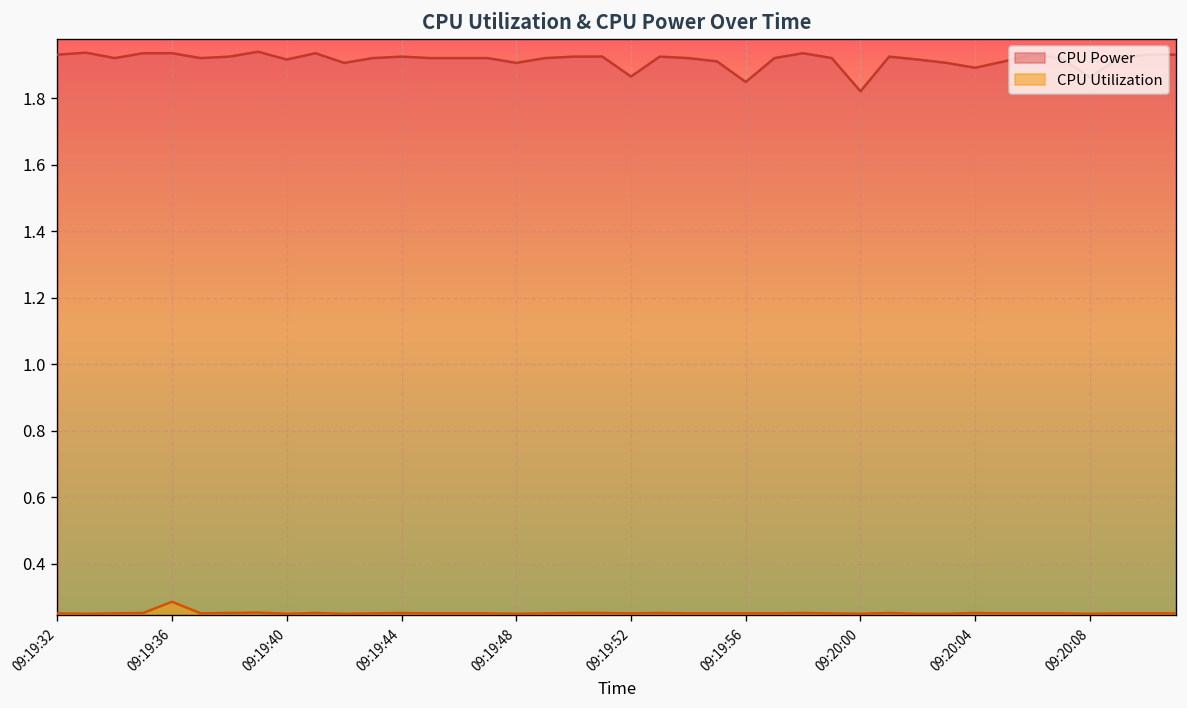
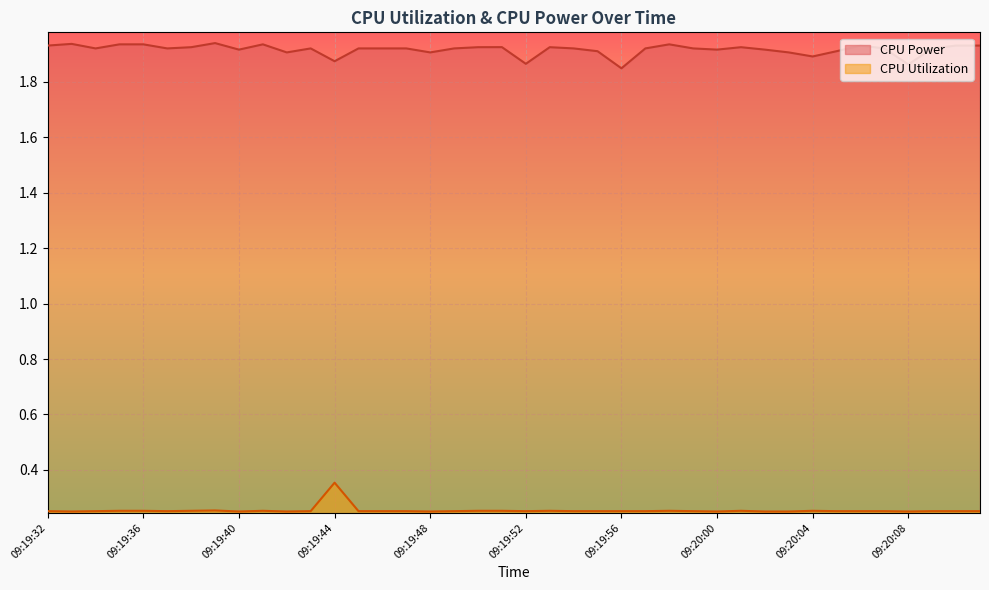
  {
    "CPU Power": {
      "09:19:32": 1.93,
      "09:19:36": 1.94,
      "09:19:40": 1.92,
-     "09:19:44": 1.92,
+     "09:19:44": 1.87,
      "09:19:48": 1.91,
      "09:19:52": 1.86,
      "09:19:56": 1.85,
-     "09:20:00": 1.82,
+     "09:20:00": 1.92,
      "09:20:04": 1.89
    },
    "CPU Utilization": {
      "09:19:32": 0.25,
-     "09:19:36": 0.29,
+     "09:19:36": 0.25,
      "09:19:40": 0.25,
-     "09:19:44": 0.25,
+     "09:19:44": 0.35,
      "09:19:48": 0.25,
      "09:19:52": 0.25,
      "09:19:56": 0.25,
      "09:20:00": 0.25,
      "09:20:04": 0.25,
      "09:20:08": 0.25
    }
  }
